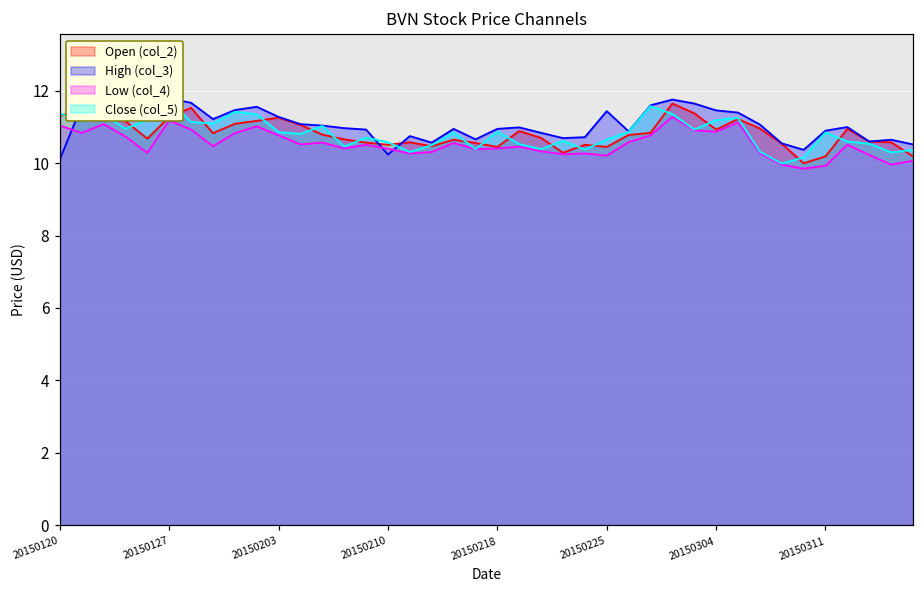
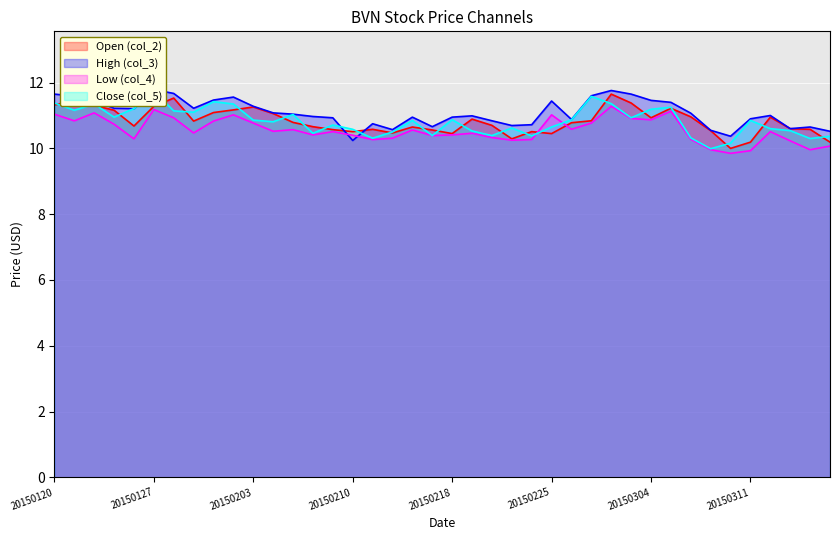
  {
    "Open (col_2)": {
      "20150127": 11.3,
      "20150225": 10.5,
      "20150311": 10.2
    },
    "High (col_3)": {
-     "20150120": 10.1,
+     "20150120": 11.7,
      "20150210": 10.2,
      "20150218": 11.0,
      "20150225": 11.4,
      "20150304": 11.5
    },
    "Low (col_4)": {
      "20150120": 11.0,
      "20150127": 11.2,
      "20150203": 10.8,
      "20150210": 10.4,
-     "20150225": 10.2,
+     "20150225": 11.0,
      "20150311": 9.9
    },
    "Close (col_5)": {
      "20150203": 10.9,
      "20150218": 10.9,
      "20150225": 10.7,
      "20150304": 11.2
    }
  }
